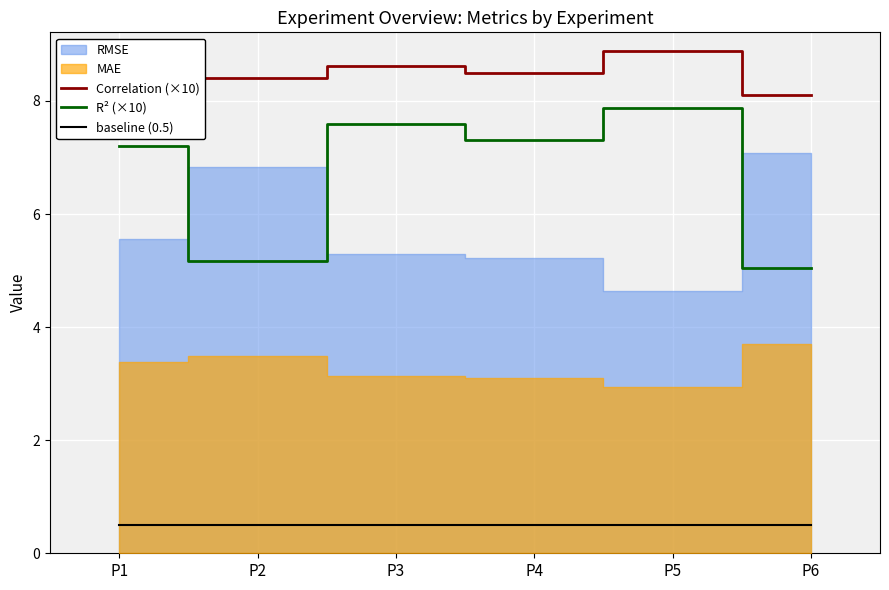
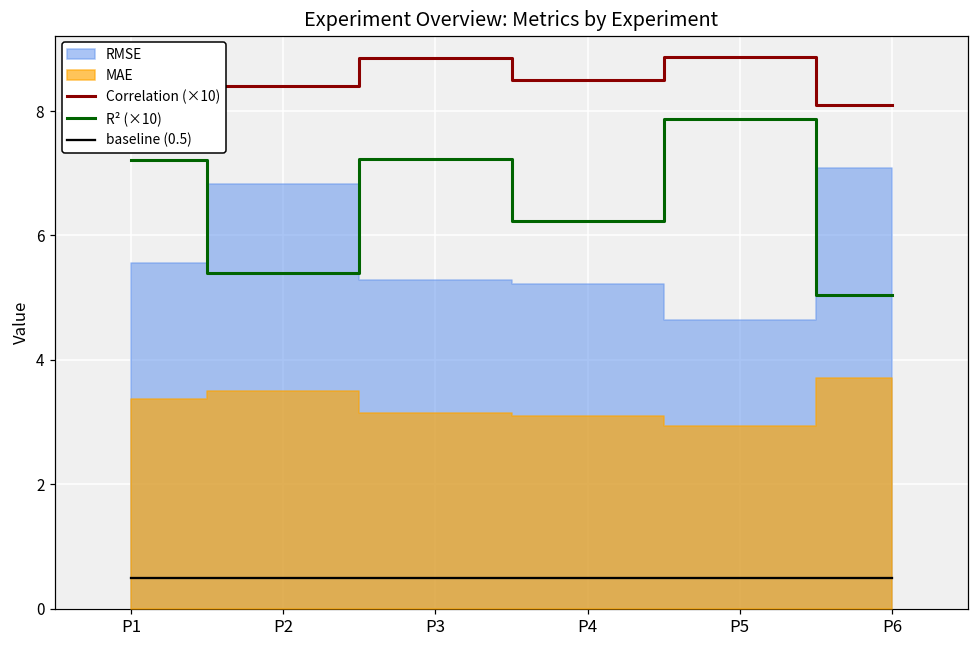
  {
    "Correlation (×10)": {
      "P2": 8.4,
-     "P3": 8.6,
+     "P3": 8.9,
      "P4": 8.5,
      "P5": 8.9,
      "P6": 8.1
    },
    "R² (×10)": {
      "P1": 7.2,
-     "P2": 5.2,
-     "P3": 7.6,
-     "P4": 7.3,
+     "P2": 5.4,
+     "P3": 7.2,
+     "P4": 6.2,
      "P5": 7.9,
      "P6": 5.0
    },
    "baseline (0.5)": {
      "P1": 0.5,
      "P2": 0.5,
      "P3": 0.5,
      "P4": 0.5,
      "P5": 0.5,
      "P6": 0.5
    }
  }
